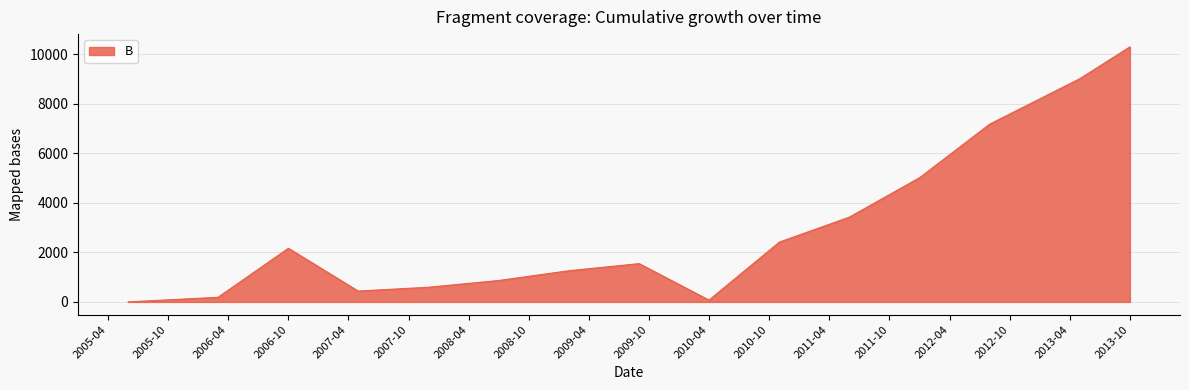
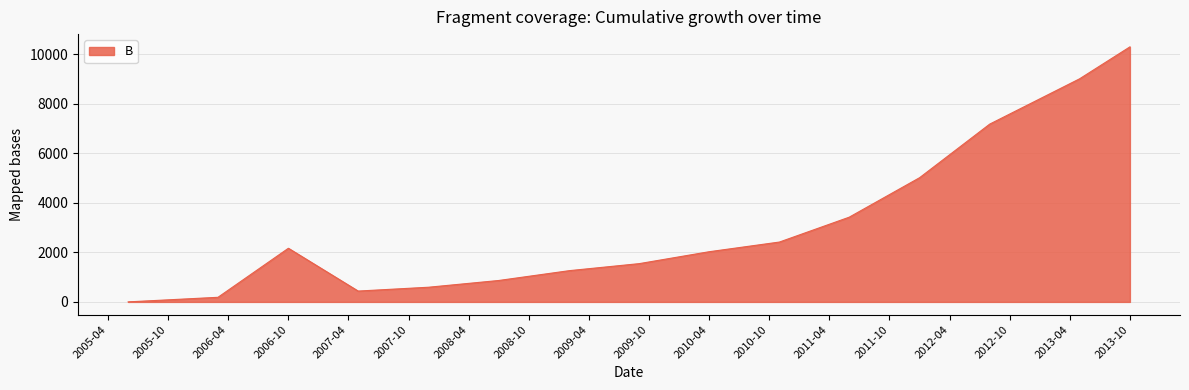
  {
    "2006-10": 2200,
-   "2010-04": 100,
+   "2010-04": 2000,
    "2013-10": 10300
  }
